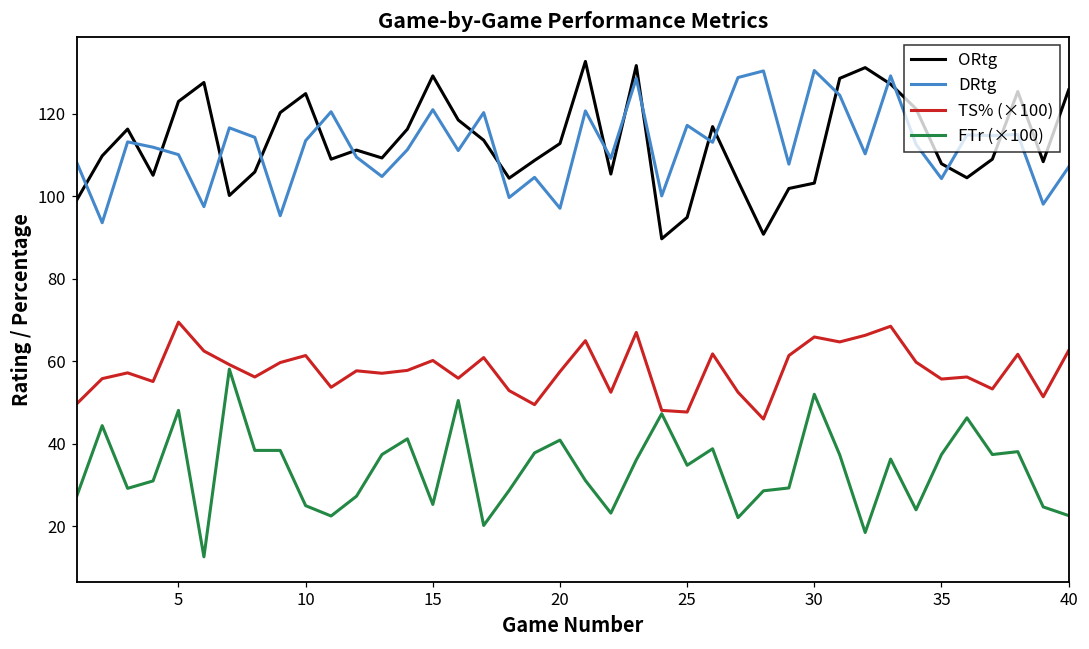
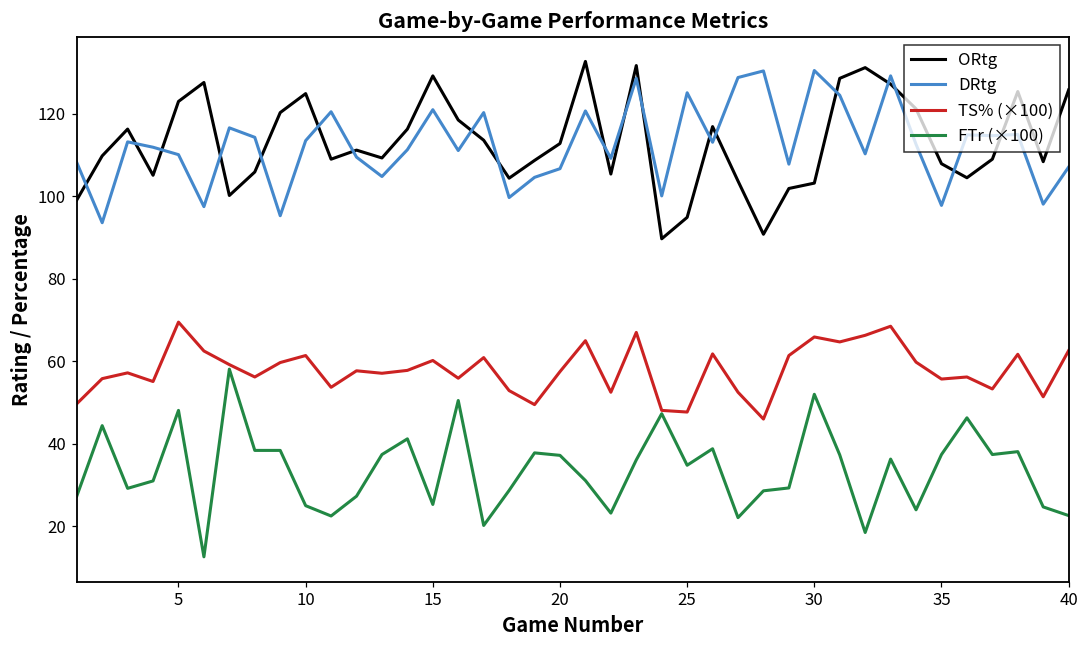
  {
    "ORtg": {
      "5": 123,
      "10": 125,
      "15": 129,
      "20": 113,
      "25": 95,
      "30": 103,
      "35": 108,
      "40": 126
    },
    "DRtg": {
      "5": 110,
      "10": 114,
      "15": 121,
-     "20": 97,
-     "25": 117,
+     "20": 107,
+     "25": 125,
      "30": 131,
-     "35": 104,
+     "35": 98,
      "40": 107
    },
    "TS% (×100)": {
      "5": 70,
      "10": 61,
      "15": 60,
      "20": 57,
      "25": 48,
      "30": 66,
      "35": 56,
      "40": 63
    },
    "FTr (×100)": {
      "5": 48,
      "10": 25,
      "15": 25,
-     "20": 41,
+     "20": 37,
      "25": 35,
      "30": 52,
      "35": 37,
      "40": 23
    }
  }
